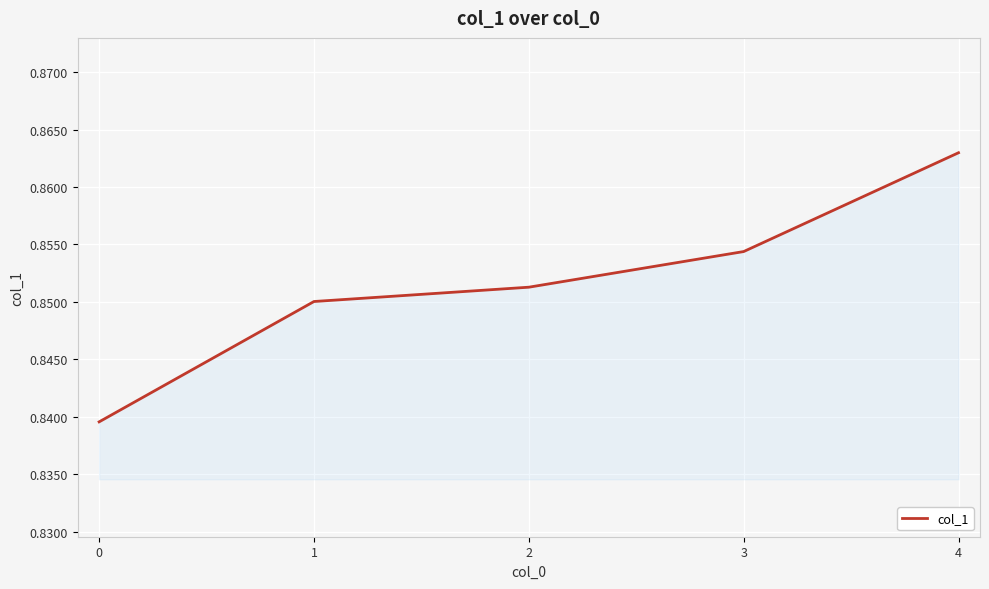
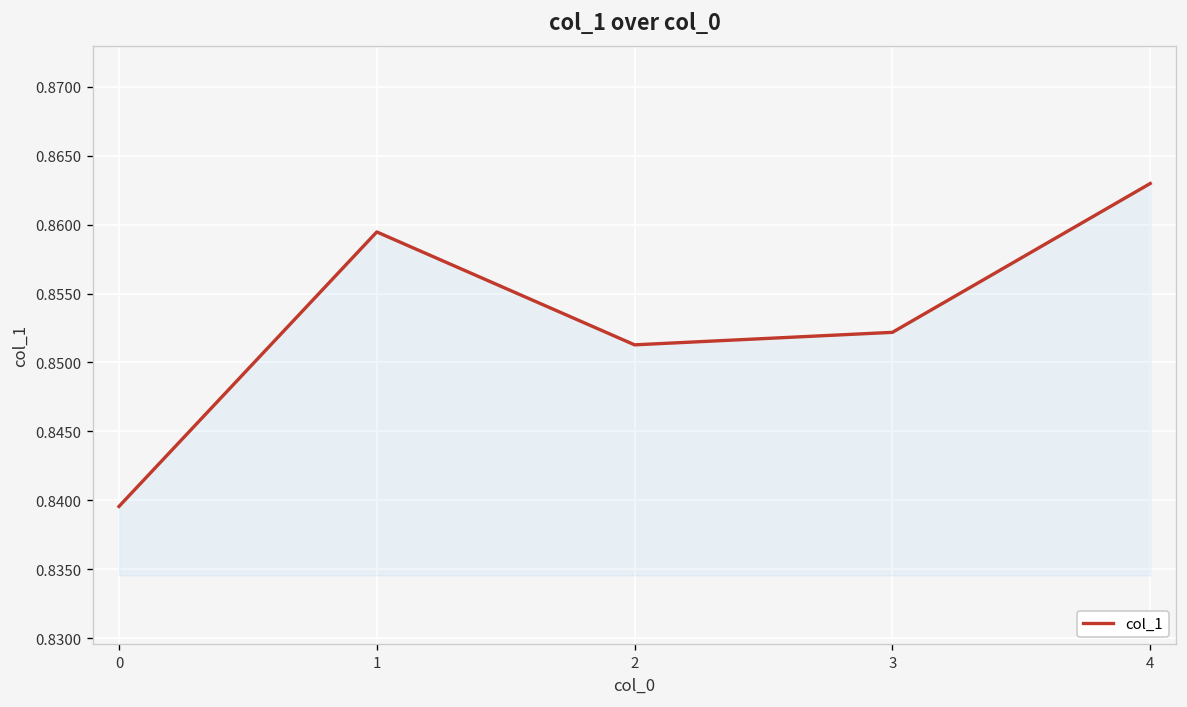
  {
    "0": 0.8396,
-   "1": 0.8500,
+   "1": 0.8595,
    "2": 0.8513,
-   "3": 0.8544,
+   "3": 0.8522,
    "4": 0.8630
  }
